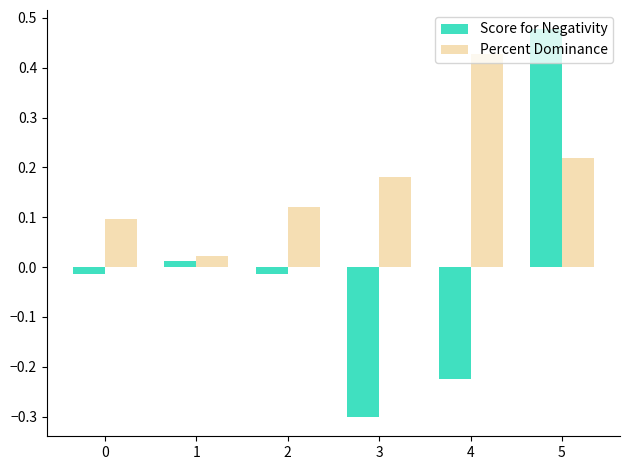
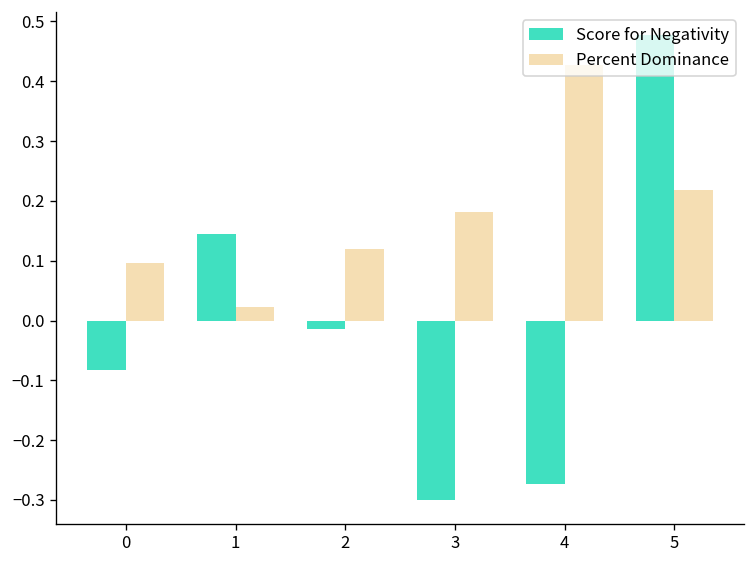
  {
    "Score for Negativity": {
-     "0": -0.01,
-     "1": 0.01,
+     "0": -0.08,
+     "1": 0.14,
      "2": -0.01,
      "3": -0.30,
-     "4": -0.22
+     "4": -0.27
    },
    "Percent Dominance": {
      "0": 0.10,
      "1": 0.02,
      "2": 0.12,
      "3": 0.18,
      "5": 0.22
    }
  }
